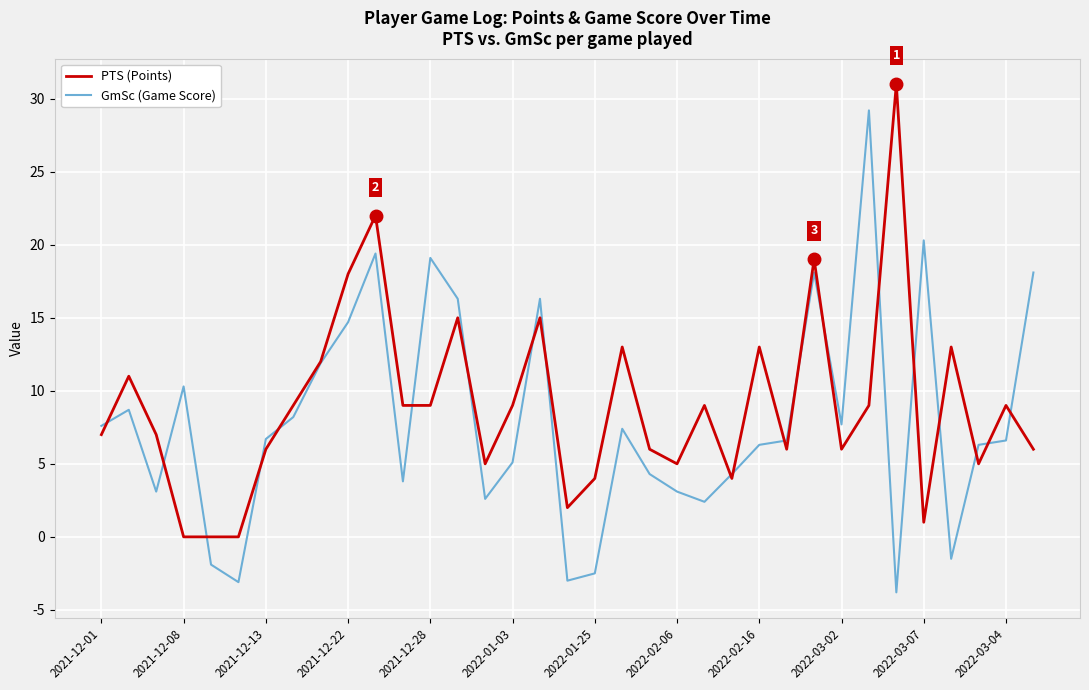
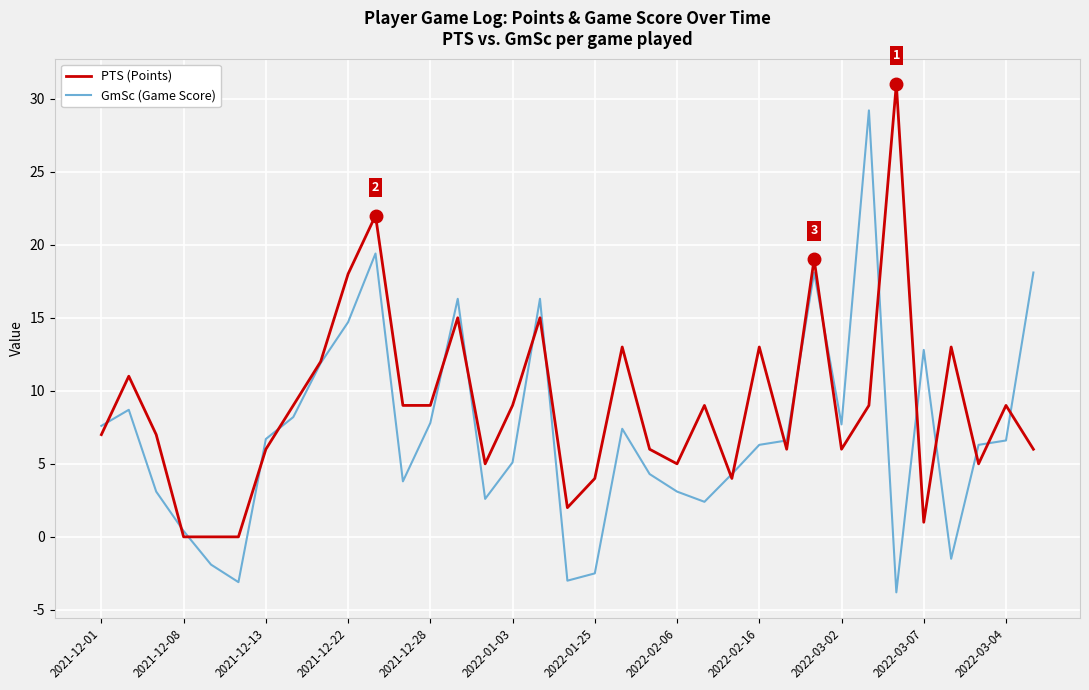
  {
    "GmSc (Game Score)": {
      "2021-12-01": 7.6,
-     "2021-12-08": 10.3,
+     "2021-12-08": 0.4,
      "2021-12-13": 6.7,
      "2021-12-22": 14.7,
-     "2021-12-28": 19.1,
+     "2021-12-28": 7.8,
      "2022-01-03": 5.1,
      "2022-01-25": -2.5,
      "2022-02-06": 3.1,
      "2022-02-16": 6.3,
-     "2022-03-07": 20.3
+     "2022-03-07": 12.8
    }
  }
